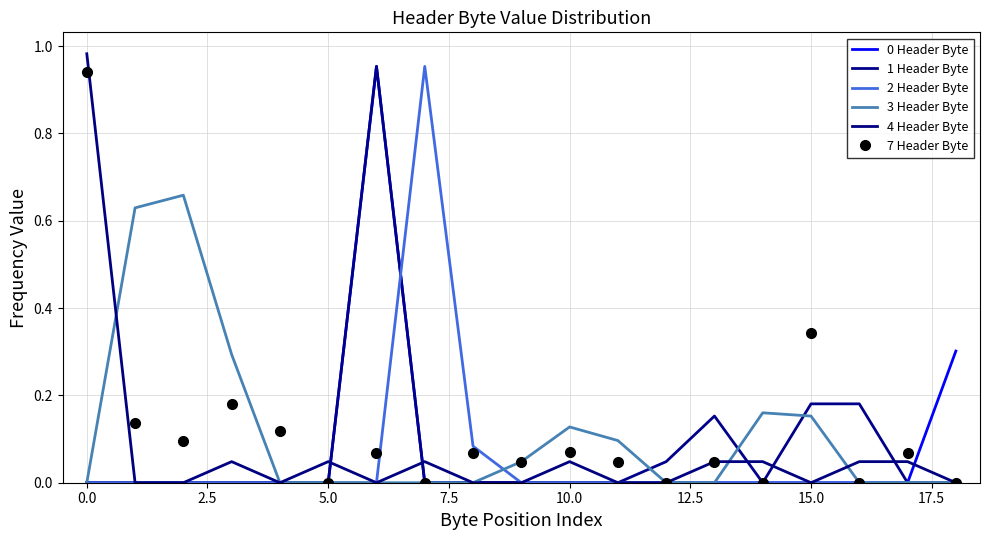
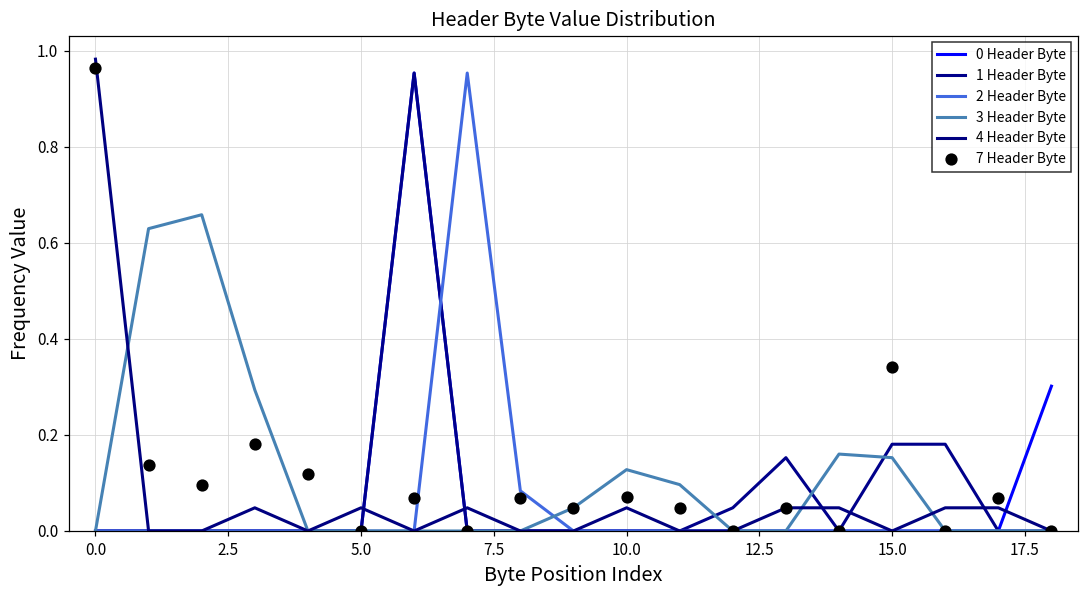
  {
    "7 Header Byte": {
-     "0.0": 0.94,
+     "0.0": 0.96,
      "10.0": 0.07,
      "15.0": 0.34
    }
  }
